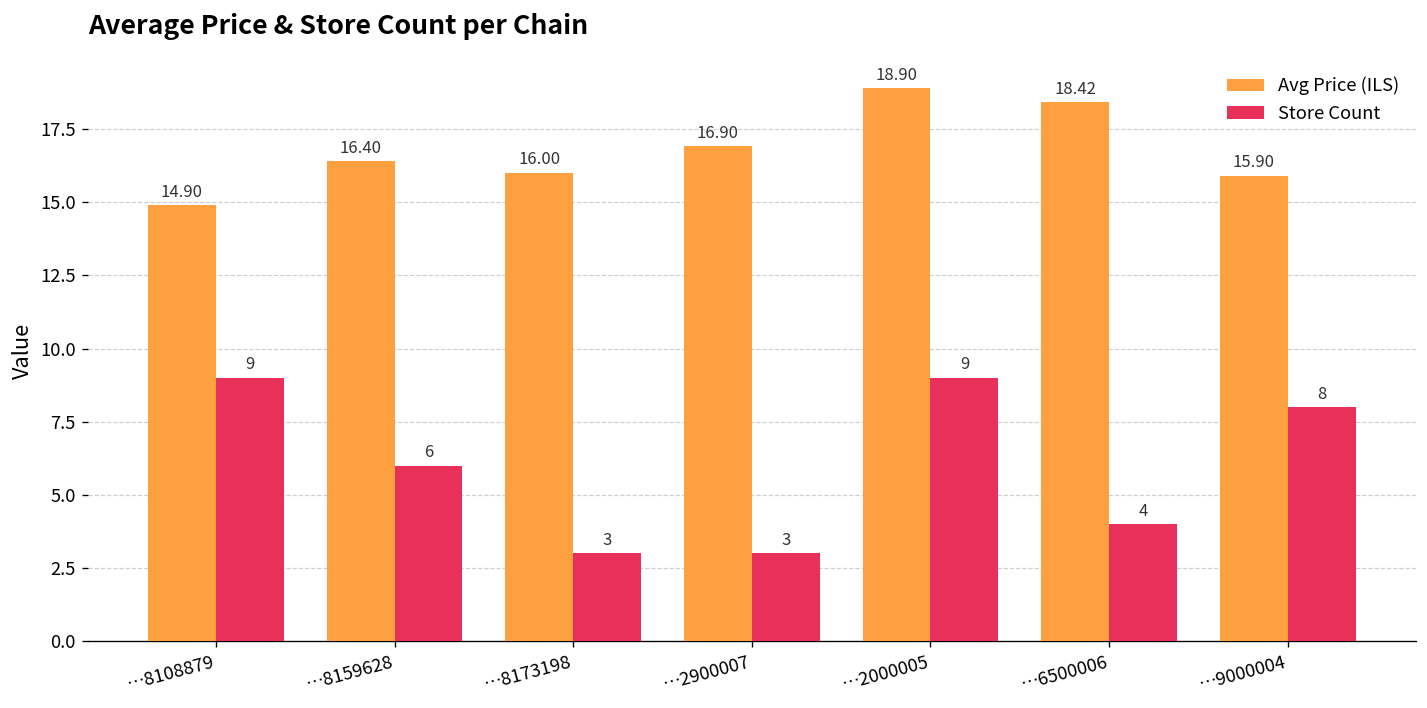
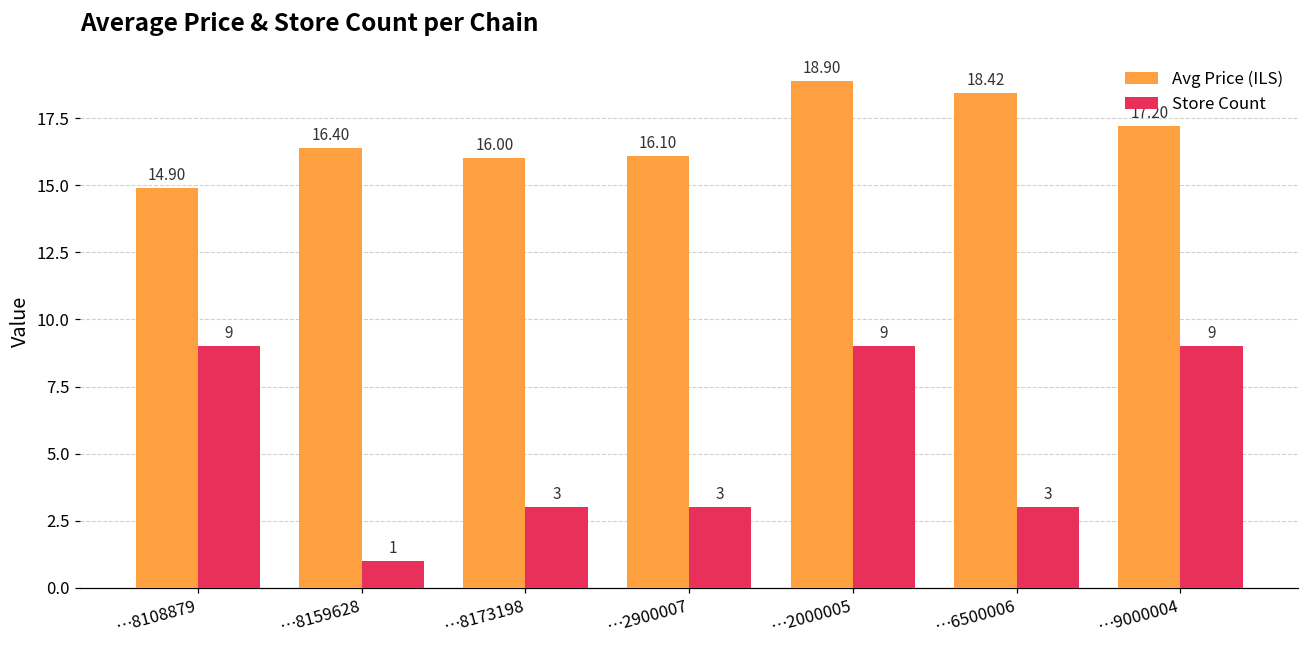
  {
    "Avg Price (ILS)": {
      "…8108879": 14.90,
      "…8159628": 16.40,
      "…8173198": 16.00,
-     "…2900007": 16.90,
+     "…2900007": 16.10,
      "…2000005": 18.90,
      "…6500006": 18.42,
-     "…9000004": 15.90
+     "…9000004": 17.20
    },
    "Store Count": {
      "…8108879": 9,
-     "…8159628": 6,
+     "…8159628": 1,
      "…8173198": 3,
      "…2900007": 3,
      "…2000005": 9,
-     "…6500006": 4,
-     "…9000004": 8
+     "…6500006": 3,
+     "…9000004": 9
    }
  }
